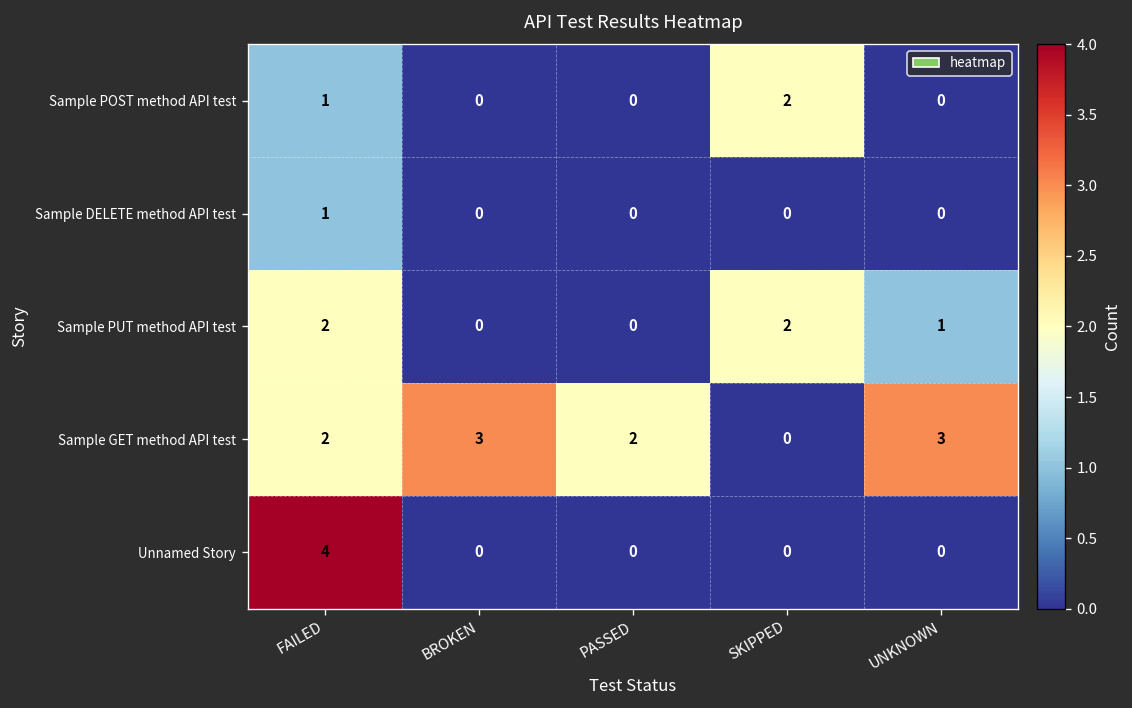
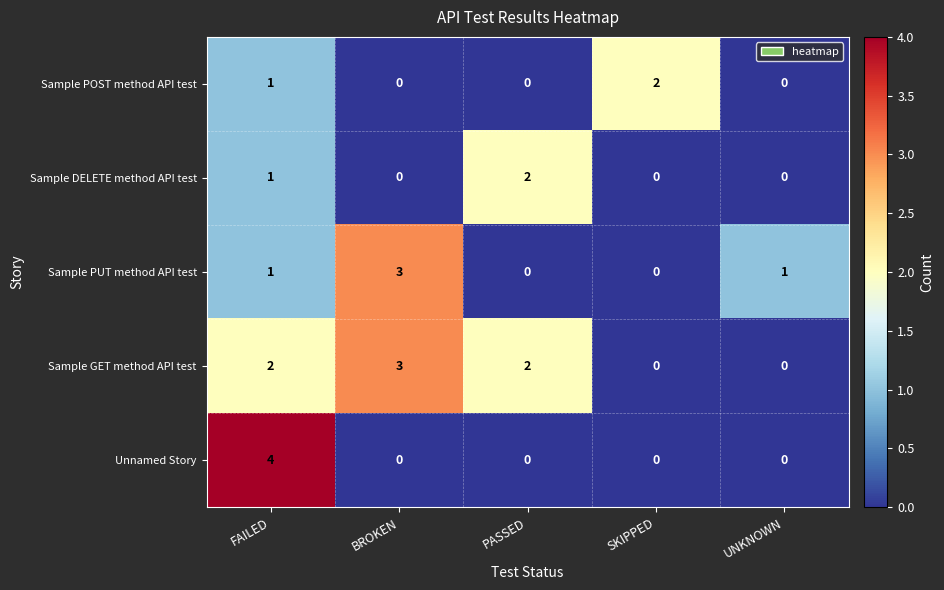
  {
    "Sample POST method API test": {
      "FAILED": 1,
      "BROKEN": 0,
      "PASSED": 0,
      "SKIPPED": 2,
      "UNKNOWN": 0
    },
    "Sample DELETE method API test": {
      "FAILED": 1,
      "BROKEN": 0,
-     "PASSED": 0,
+     "PASSED": 2,
      "SKIPPED": 0,
      "UNKNOWN": 0
    },
    "Sample PUT method API test": {
-     "FAILED": 2,
-     "BROKEN": 0,
+     "FAILED": 1,
+     "BROKEN": 3,
      "PASSED": 0,
-     "SKIPPED": 2,
+     "SKIPPED": 0,
      "UNKNOWN": 1
    },
    "Sample GET method API test": {
      "FAILED": 2,
      "BROKEN": 3,
      "PASSED": 2,
      "SKIPPED": 0,
-     "UNKNOWN": 3
+     "UNKNOWN": 0
    },
    "Unnamed Story": {
      "FAILED": 4,
      "BROKEN": 0,
      "PASSED": 0,
      "SKIPPED": 0,
      "UNKNOWN": 0
    }
  }
